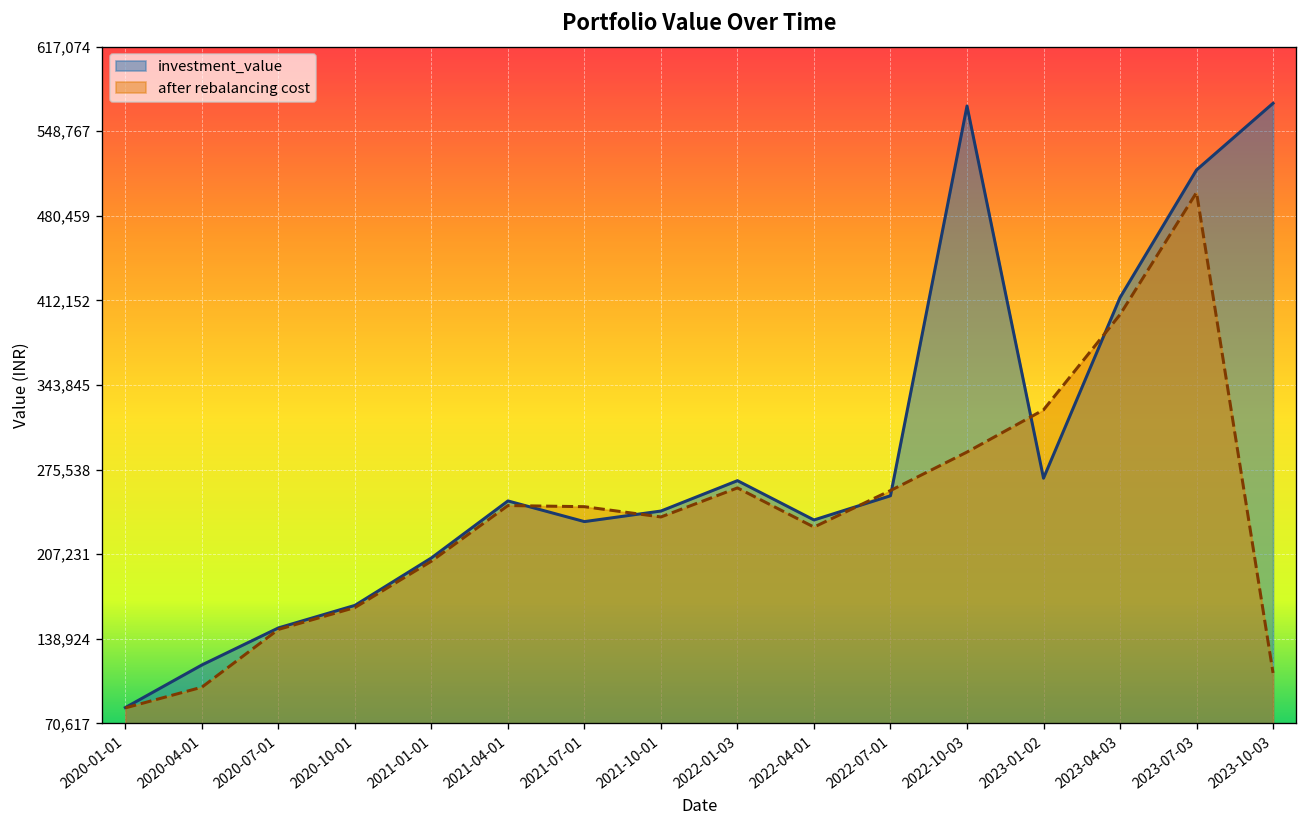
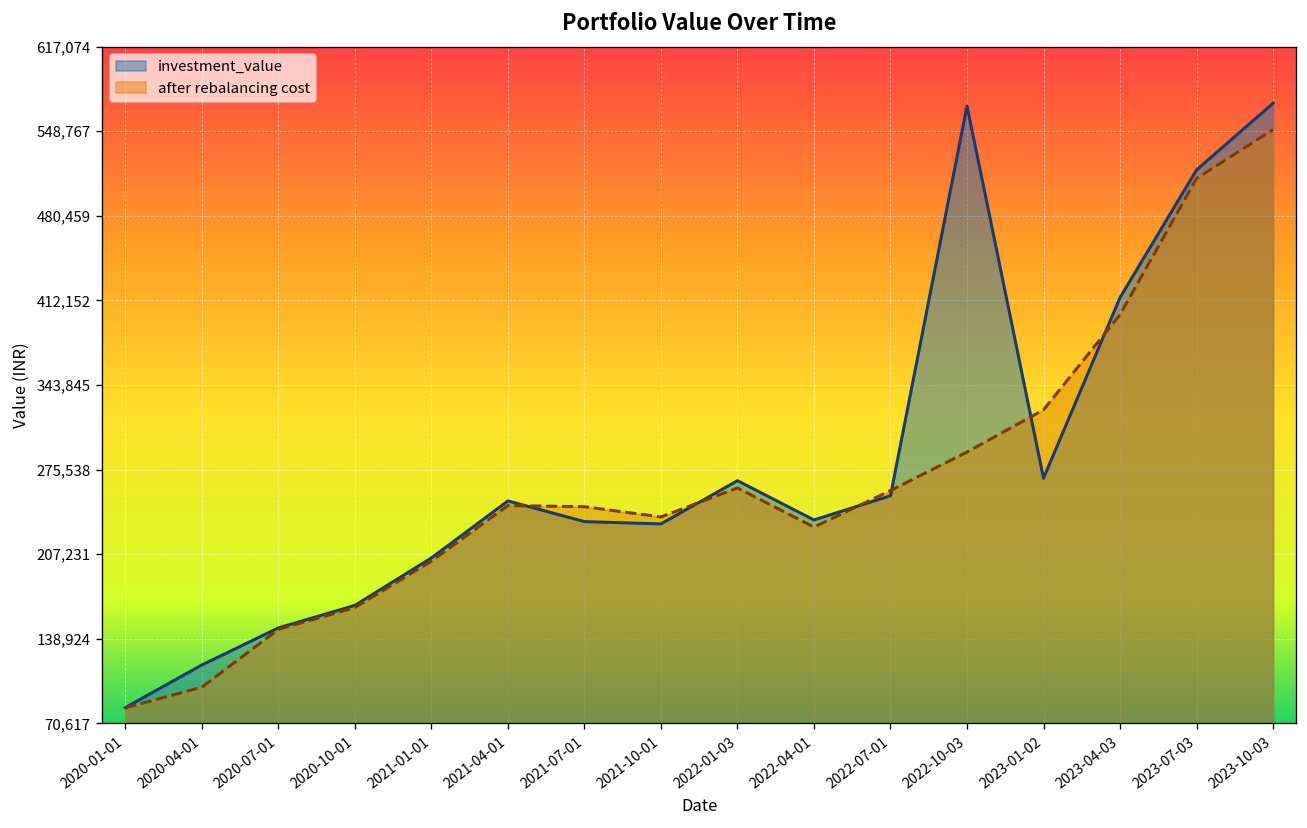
  {
    "investment_value": {
      "2020-04-01": "118,000",
      "2021-01-01": "204,000",
      "2021-04-01": "250,000",
      "2021-07-01": "234,000",
-     "2021-10-01": "242,000",
+     "2021-10-01": "232,000",
      "2022-01-03": "267,000",
      "2022-04-01": "235,000",
      "2022-07-01": "254,000",
      "2022-10-03": "569,000",
      "2023-01-02": "269,000",
      "2023-04-03": "414,000",
      "2023-07-03": "518,000",
      "2023-10-03": "571,000"
    },
    "after rebalancing cost": {
      "2020-04-01": "100,000",
      "2021-01-01": "202,000",
      "2021-04-01": "246,000",
      "2021-07-01": "246,000",
      "2021-10-01": "237,000",
      "2022-01-03": "261,000",
      "2022-04-01": "229,000",
      "2022-07-01": "259,000",
      "2022-10-03": "290,000",
      "2023-01-02": "324,000",
      "2023-04-03": "401,000",
-     "2023-07-03": "499,000",
-     "2023-10-03": "111,000"
+     "2023-07-03": "511,000",
+     "2023-10-03": "550,000"
    }
  }
